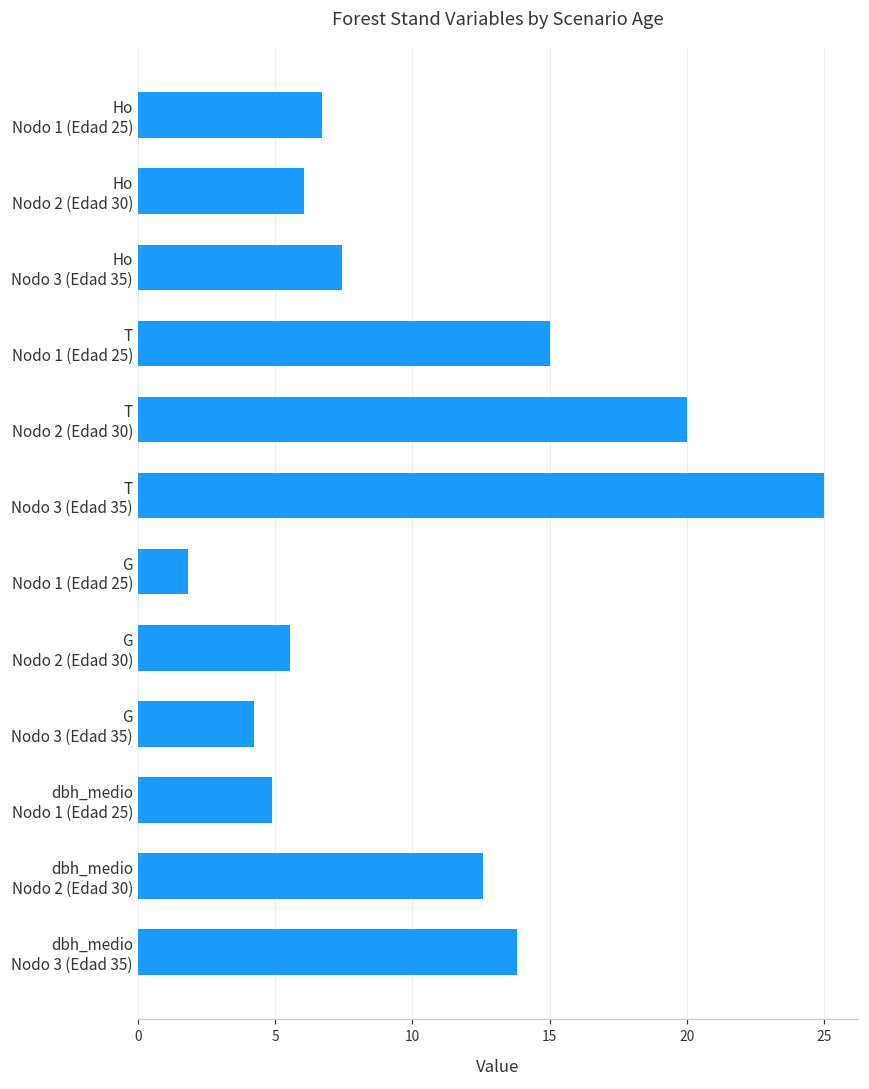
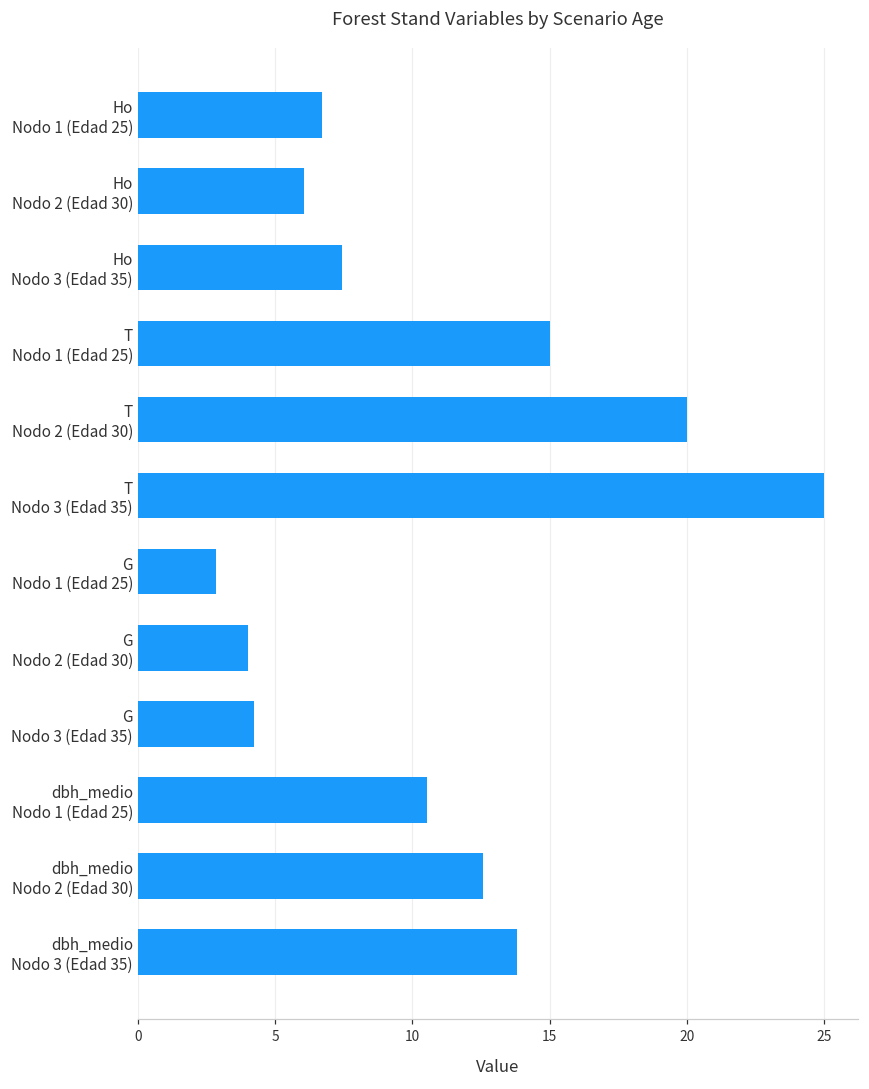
  {
    "Ho Nodo 1 (Edad 25)": 6.7,
    "Ho Nodo 2 (Edad 30)": 6.1,
    "Ho Nodo 3 (Edad 35)": 7.4,
    "T Nodo 1 (Edad 25)": 15.0,
    "T Nodo 2 (Edad 30)": 20.0,
    "T Nodo 3 (Edad 35)": 25.0,
-   "G Nodo 1 (Edad 25)": 1.8,
-   "G Nodo 2 (Edad 30)": 5.6,
+   "G Nodo 1 (Edad 25)": 2.8,
+   "G Nodo 2 (Edad 30)": 4.0,
    "G Nodo 3 (Edad 35)": 4.2,
-   "dbh_medio Nodo 1 (Edad 25)": 4.9,
+   "dbh_medio Nodo 1 (Edad 25)": 10.5,
    "dbh_medio Nodo 2 (Edad 30)": 12.6,
    "dbh_medio Nodo 3 (Edad 35)": 13.8
  }
